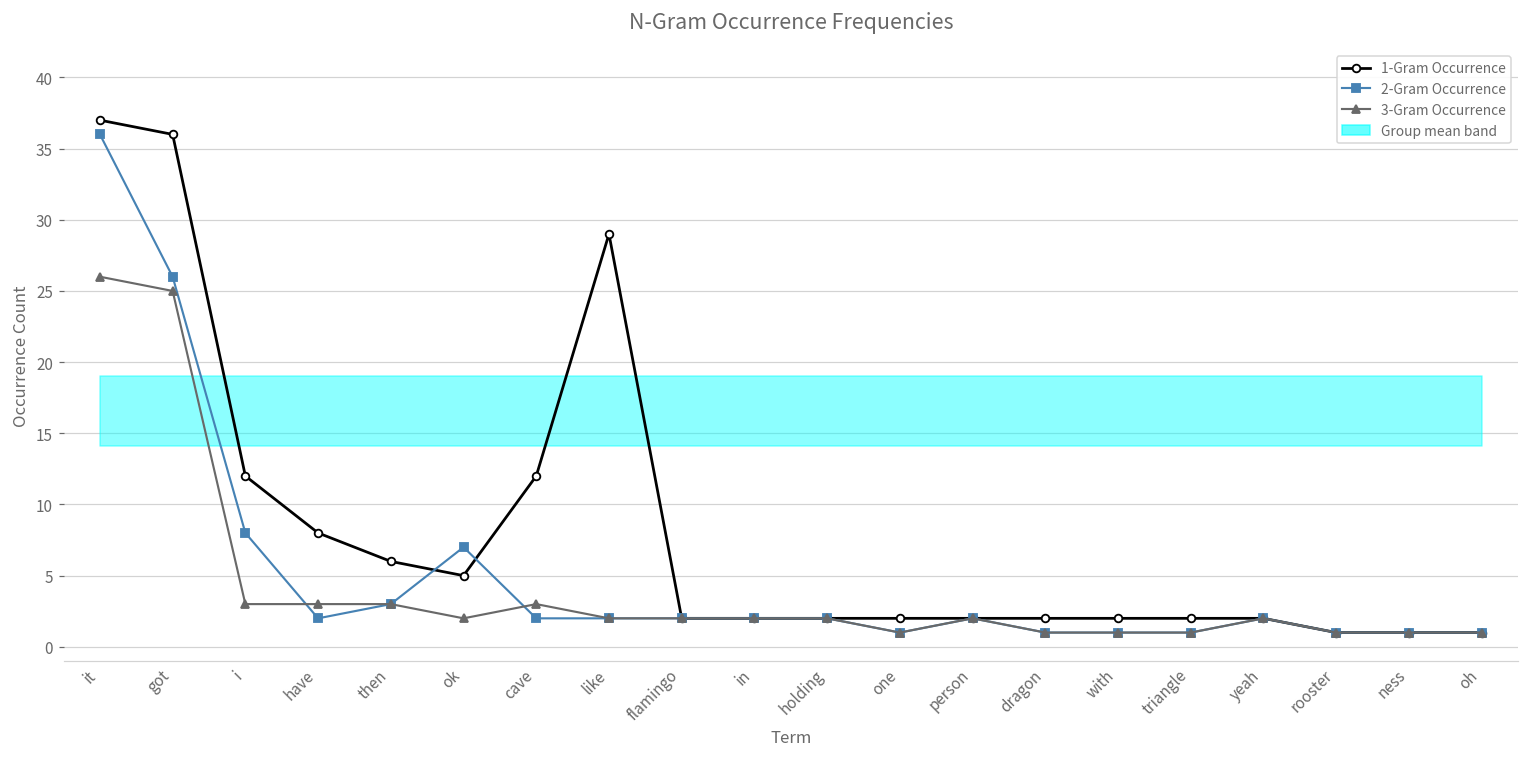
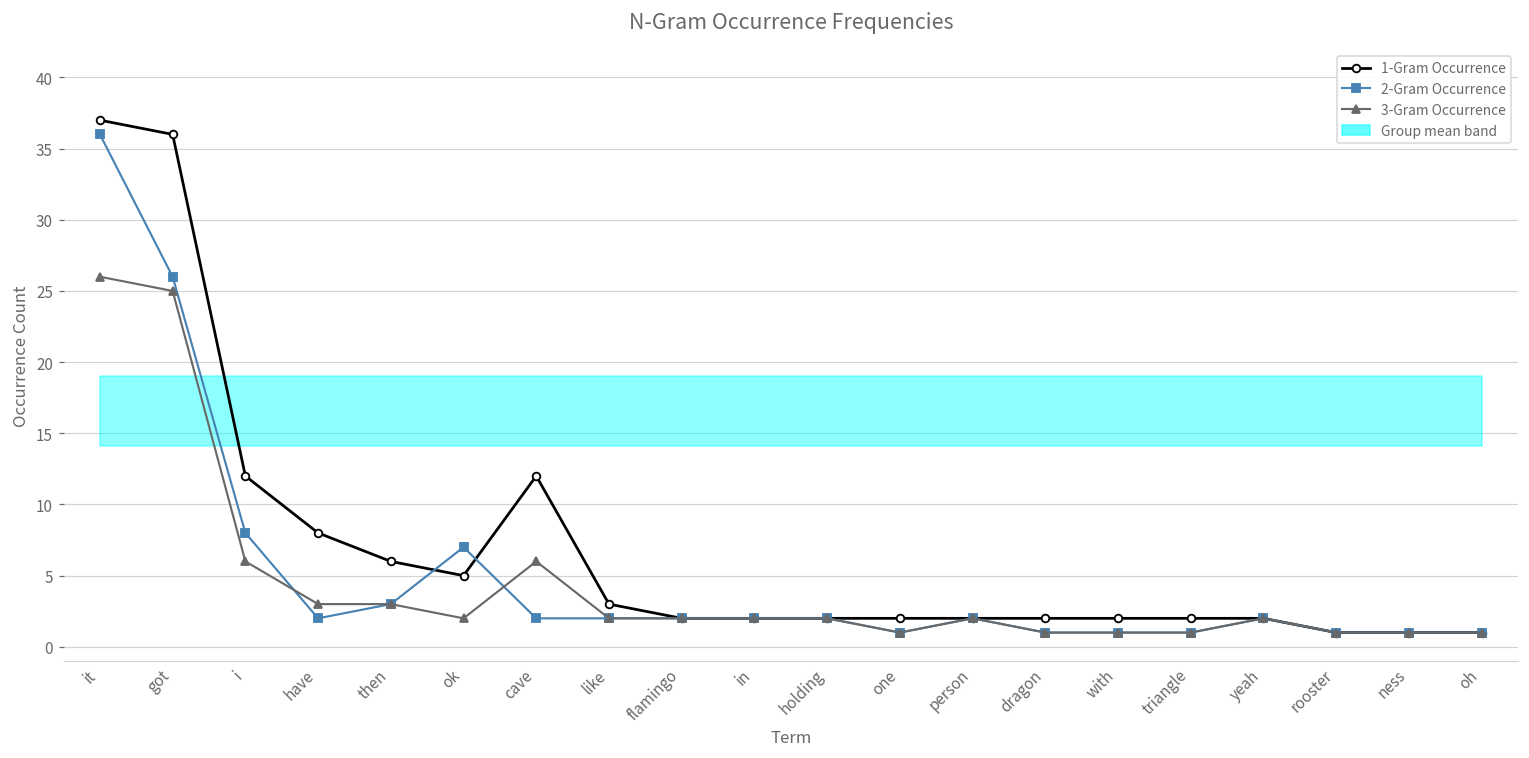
  {
    "1-Gram Occurrence": {
      "it": 37,
      "got": 36,
      "i": 12,
      "have": 8,
      "then": 6,
      "ok": 5,
      "cave": 12,
-     "like": 29,
+     "like": 3,
      "one": 2,
      "dragon": 2,
      "with": 2,
      "triangle": 2
    },
    "2-Gram Occurrence": {
      "it": 36,
      "got": 26,
      "i": 8,
      "have": 2,
      "ok": 7,
      "cave": 2
    },
    "3-Gram Occurrence": {
      "it": 26,
      "got": 25,
-     "i": 3,
+     "i": 6,
      "have": 3,
      "ok": 2,
-     "cave": 3
+     "cave": 6
    }
  }
